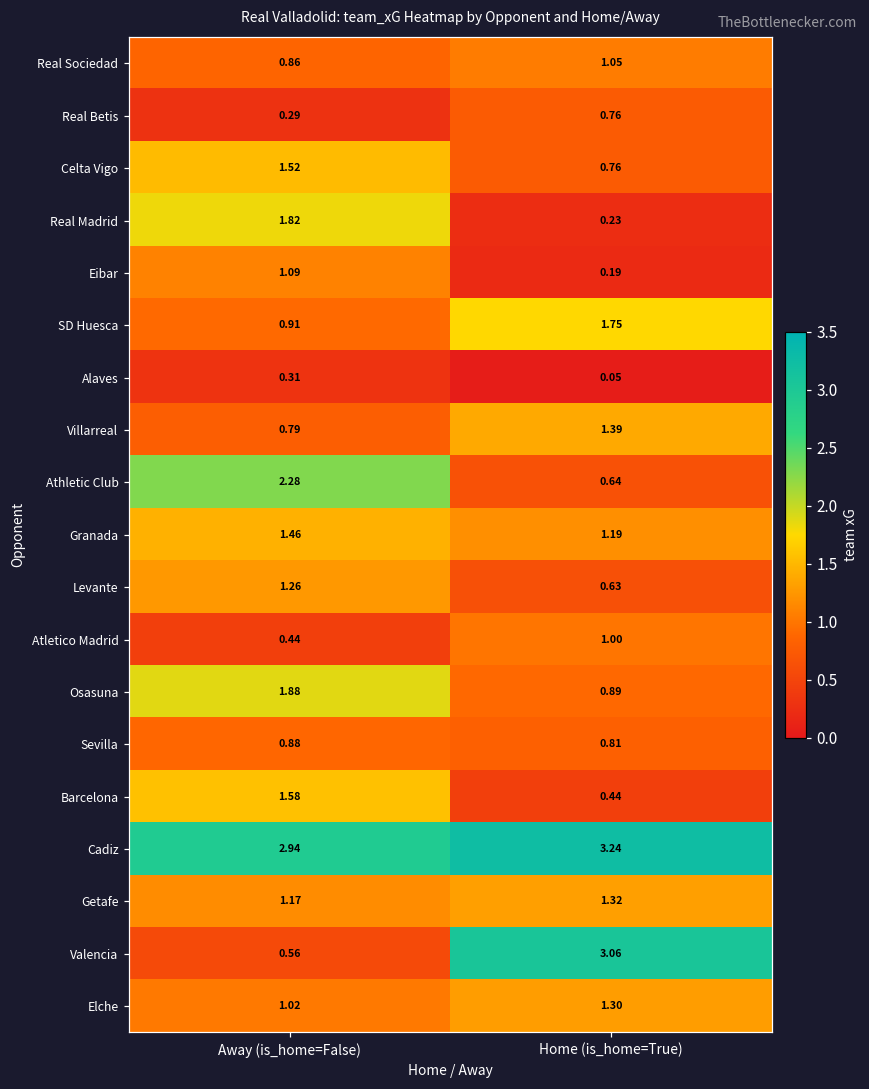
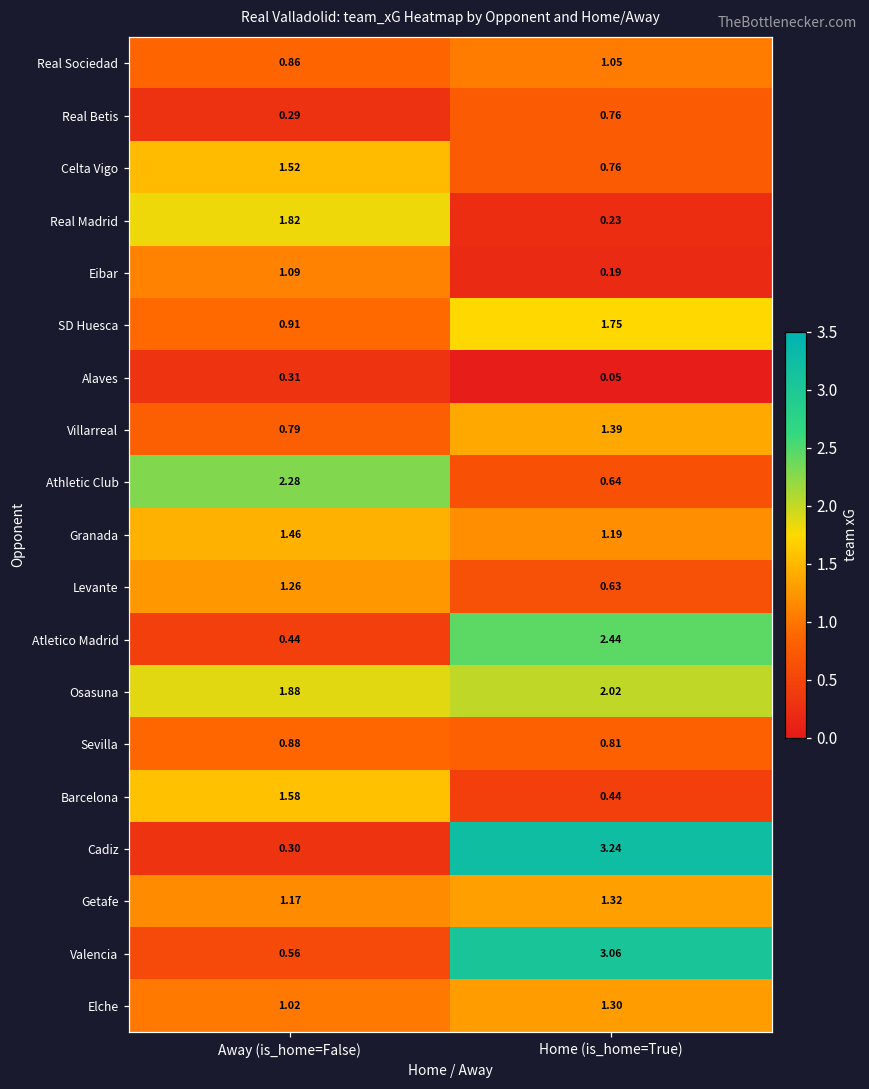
  {
    "Real Sociedad": {
      "Away (is_home=False)": 0.86,
      "Home (is_home=True)": 1.05
    },
    "Real Betis": {
      "Away (is_home=False)": 0.29,
      "Home (is_home=True)": 0.76
    },
    "Celta Vigo": {
      "Away (is_home=False)": 1.52,
      "Home (is_home=True)": 0.76
    },
    "Real Madrid": {
      "Away (is_home=False)": 1.82,
      "Home (is_home=True)": 0.23
    },
    "Eibar": {
      "Away (is_home=False)": 1.09,
      "Home (is_home=True)": 0.19
    },
    "SD Huesca": {
      "Away (is_home=False)": 0.91,
      "Home (is_home=True)": 1.75
    },
    "Alaves": {
      "Away (is_home=False)": 0.31,
      "Home (is_home=True)": 0.05
    },
    "Villarreal": {
      "Away (is_home=False)": 0.79,
      "Home (is_home=True)": 1.39
    },
    "Athletic Club": {
      "Away (is_home=False)": 2.28,
      "Home (is_home=True)": 0.64
    },
    "Granada": {
      "Away (is_home=False)": 1.46,
      "Home (is_home=True)": 1.19
    },
    "Levante": {
      "Away (is_home=False)": 1.26,
      "Home (is_home=True)": 0.63
    },
    "Atletico Madrid": {
      "Away (is_home=False)": 0.44,
-     "Home (is_home=True)": 1.00
+     "Home (is_home=True)": 2.44
    },
    "Osasuna": {
      "Away (is_home=False)": 1.88,
-     "Home (is_home=True)": 0.89
+     "Home (is_home=True)": 2.02
    },
    "Sevilla": {
      "Away (is_home=False)": 0.88,
      "Home (is_home=True)": 0.81
    },
    "Barcelona": {
      "Away (is_home=False)": 1.58,
      "Home (is_home=True)": 0.44
    },
    "Cadiz": {
-     "Away (is_home=False)": 2.94,
+     "Away (is_home=False)": 0.30,
      "Home (is_home=True)": 3.24
    },
    "Getafe": {
      "Away (is_home=False)": 1.17,
      "Home (is_home=True)": 1.32
    },
    "Valencia": {
      "Away (is_home=False)": 0.56,
      "Home (is_home=True)": 3.06
    },
    "Elche": {
      "Away (is_home=False)": 1.02,
      "Home (is_home=True)": 1.30
    }
  }
